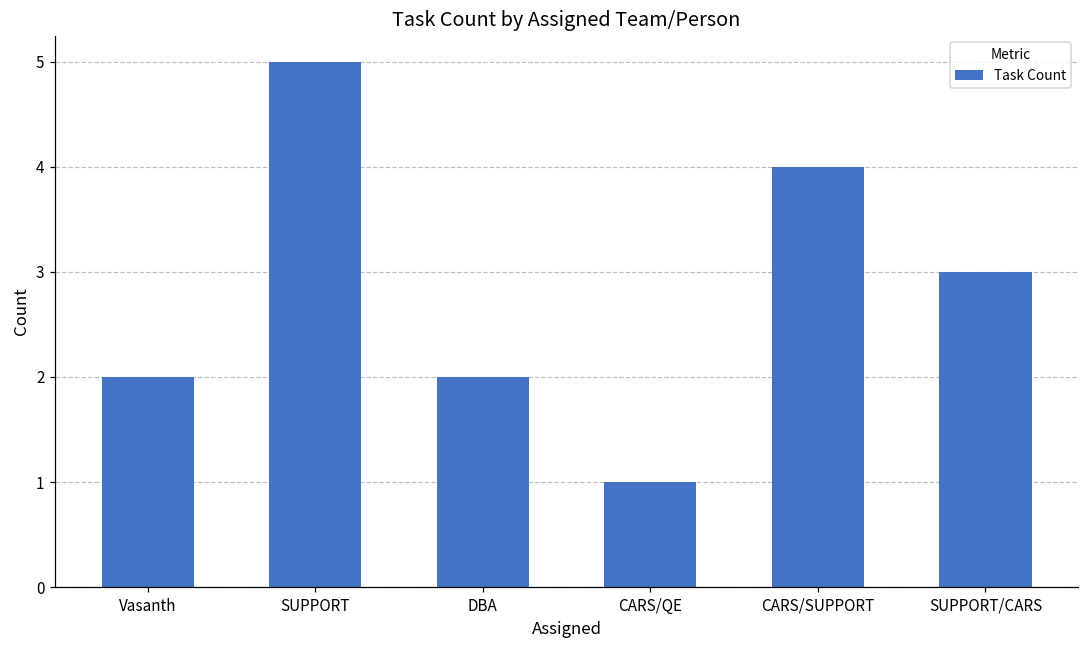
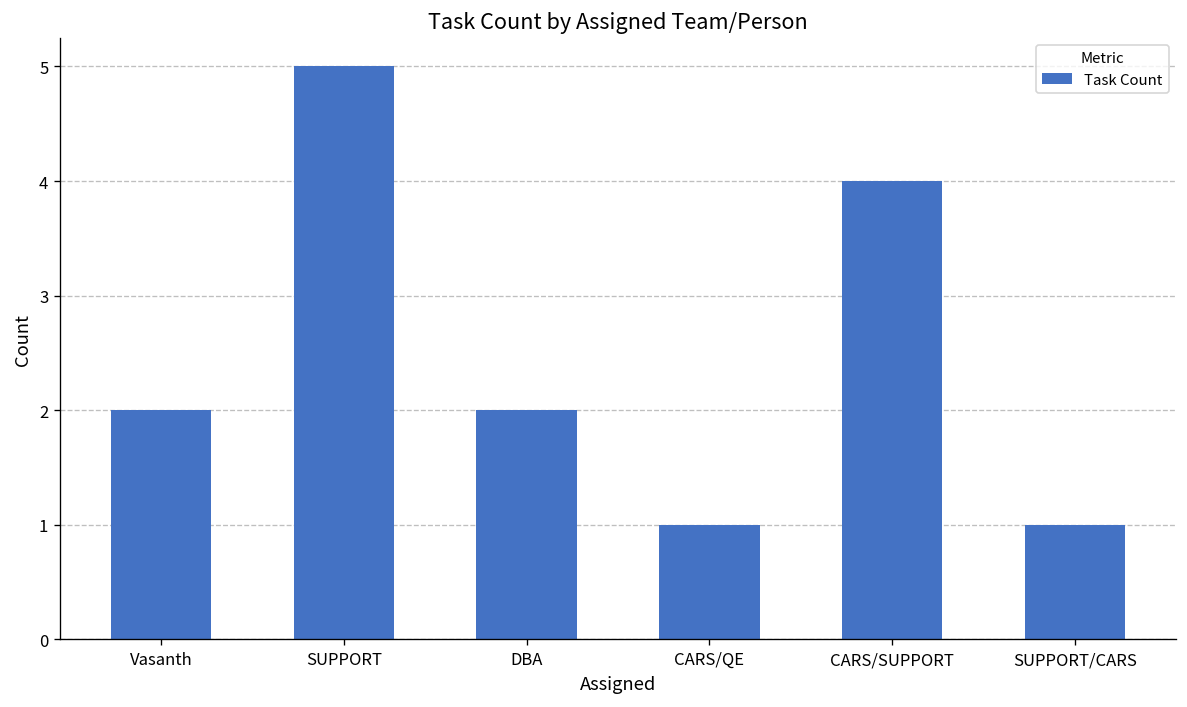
  {
    "Vasanth": 2,
    "SUPPORT": 5,
    "DBA": 2,
    "CARS/QE": 1,
    "CARS/SUPPORT": 4,
-   "SUPPORT/CARS": 3
+   "SUPPORT/CARS": 1
  }
